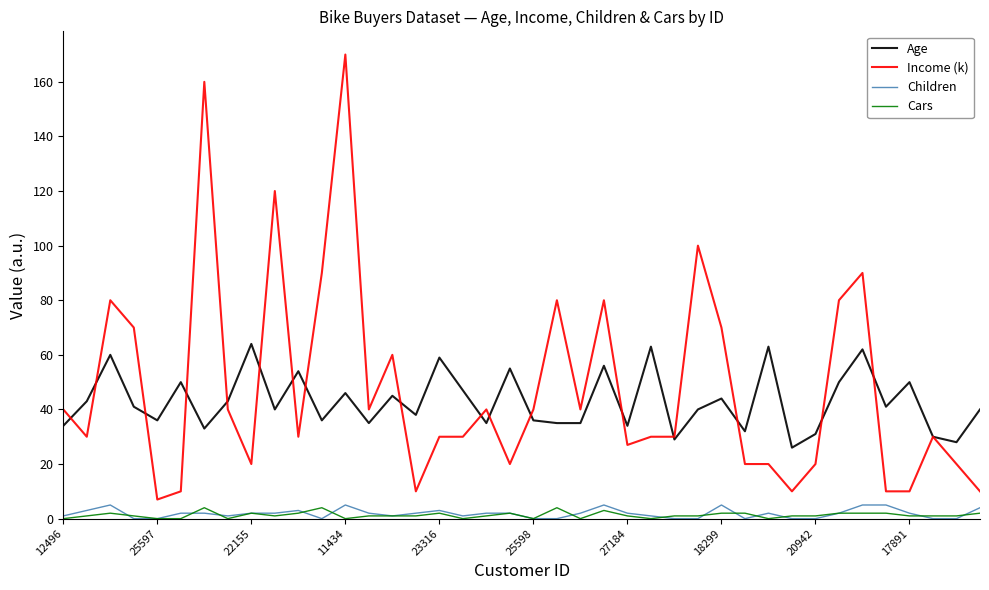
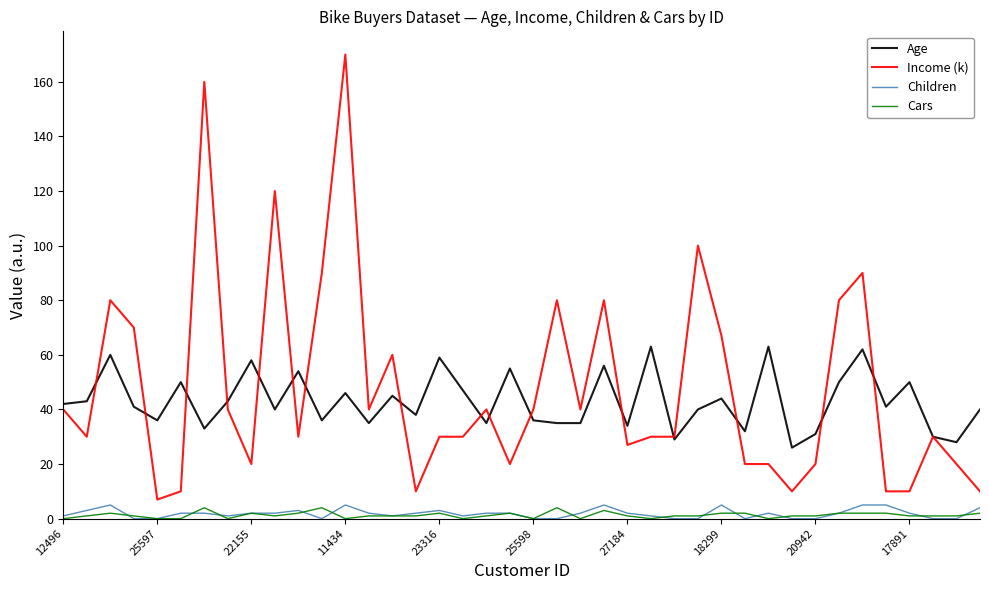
  {
    "Age": {
-     "12496": 34,
+     "12496": 42,
      "25597": 36,
-     "22155": 64,
+     "22155": 58,
      "11434": 46,
      "23316": 59,
      "25598": 36,
      "27184": 34,
      "18299": 44,
      "20942": 31,
      "17891": 50
    },
    "Income (k)": {
      "12496": 40,
      "25597": 7,
      "22155": 20,
      "11434": 170,
      "23316": 30,
      "25598": 40,
      "27184": 27,
-     "18299": 70,
+     "18299": 67,
      "20942": 20,
      "17891": 10
    },
    "Children": {
      "12496": 1,
      "11434": 5,
      "23316": 3,
      "27184": 2,
      "18299": 5,
      "20942": 0,
      "17891": 2
    },
    "Cars": {
      "12496": 0,
      "11434": 0,
      "23316": 2,
      "27184": 1,
      "18299": 2,
      "20942": 1,
      "17891": 1
    }
  }
